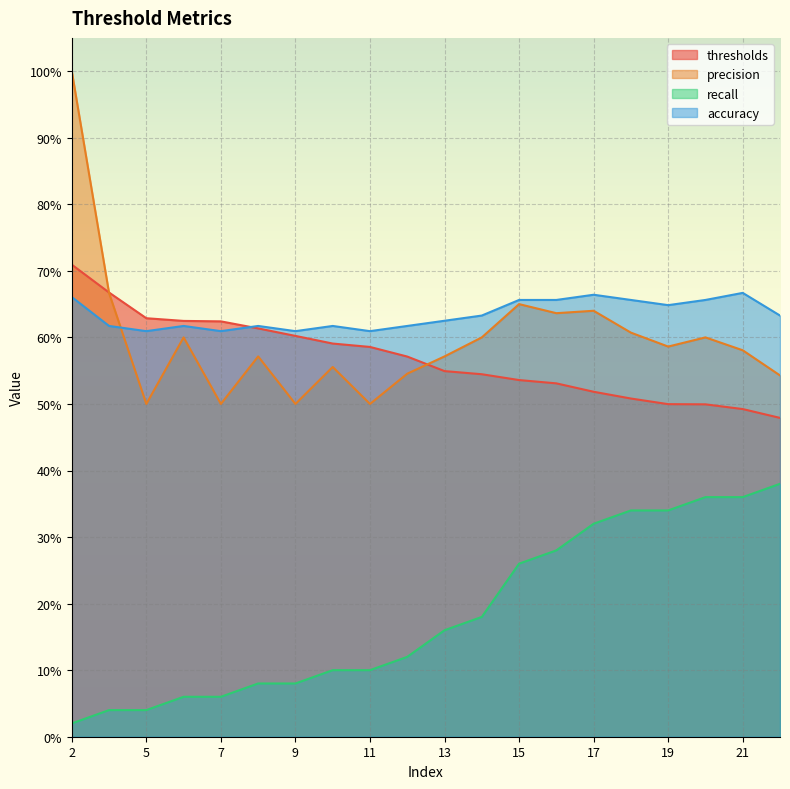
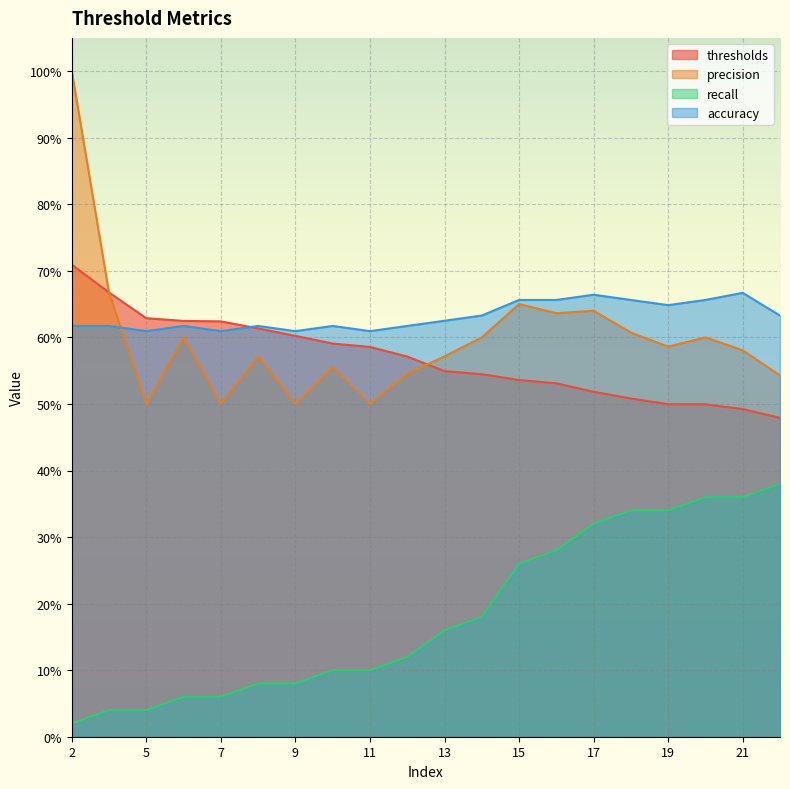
  {
    "recall": {
      "2": "2%",
      "21": "36%"
    },
    "accuracy": {
-     "2": "66%",
+     "2": "62%",
      "21": "67%"
    }
  }
